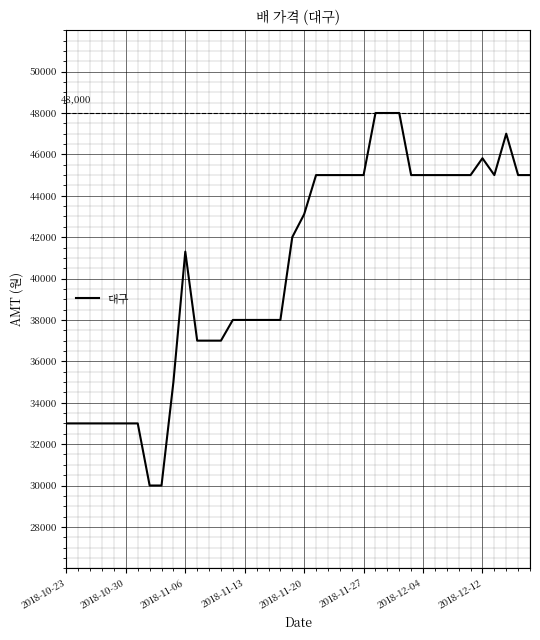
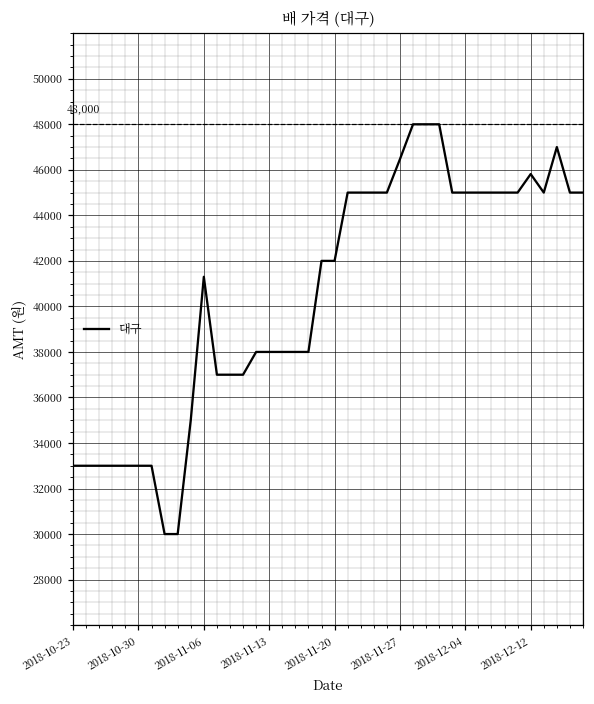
  {
    "2018-10-23": 33000,
    "2018-10-30": 33000,
    "2018-11-06": 41300,
    "2018-11-13": 38000,
-   "2018-11-20": 43100,
-   "2018-11-27": 45000,
+   "2018-11-20": 42000,
+   "2018-11-27": 46500,
    "2018-12-04": 45000,
    "2018-12-12": 45800
  }
